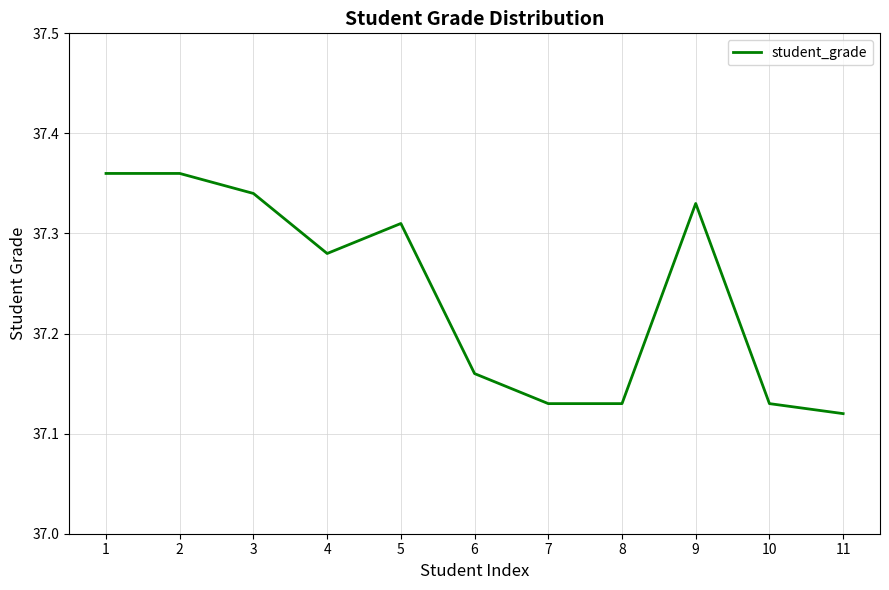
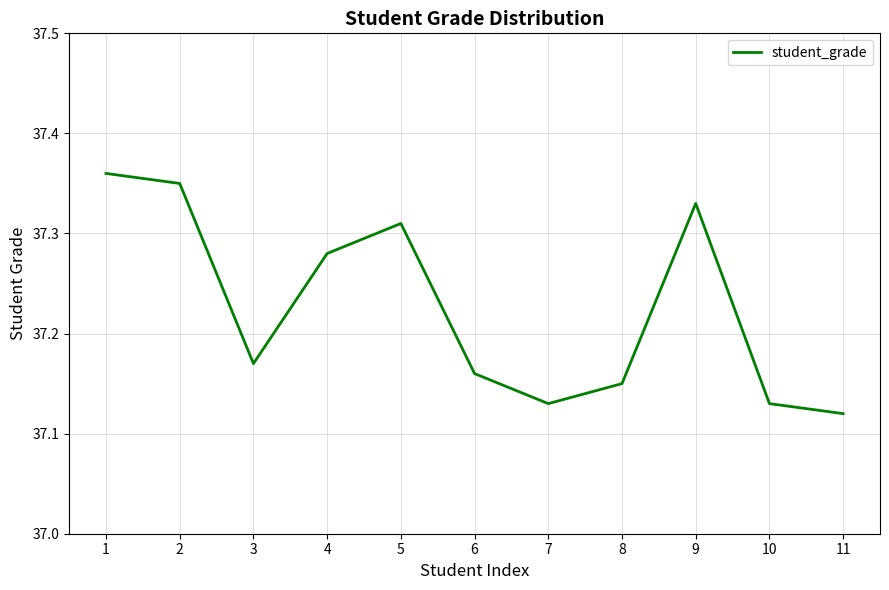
  {
    "1": 37.36,
-   "2": 37.36,
-   "3": 37.34,
+   "2": 37.35,
+   "3": 37.17,
    "4": 37.28,
    "5": 37.31,
    "6": 37.16,
    "7": 37.13,
-   "8": 37.13,
+   "8": 37.15,
    "9": 37.33,
    "10": 37.13,
    "11": 37.12
  }
